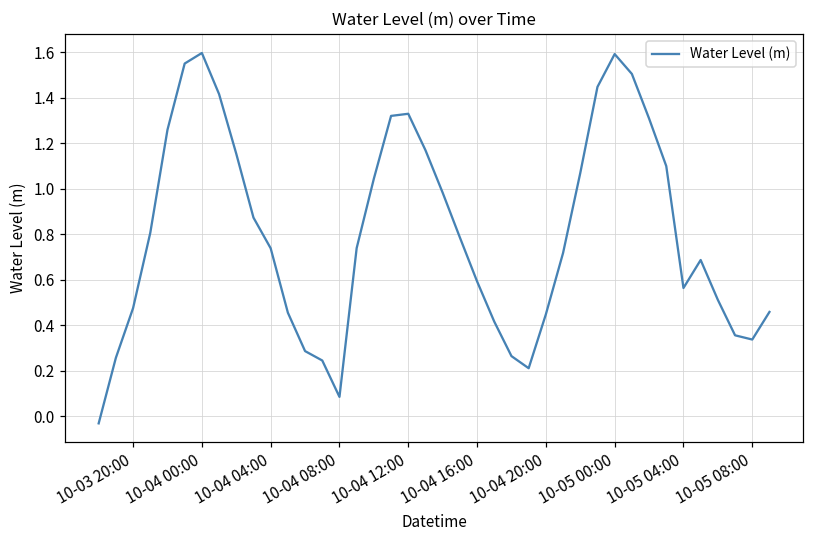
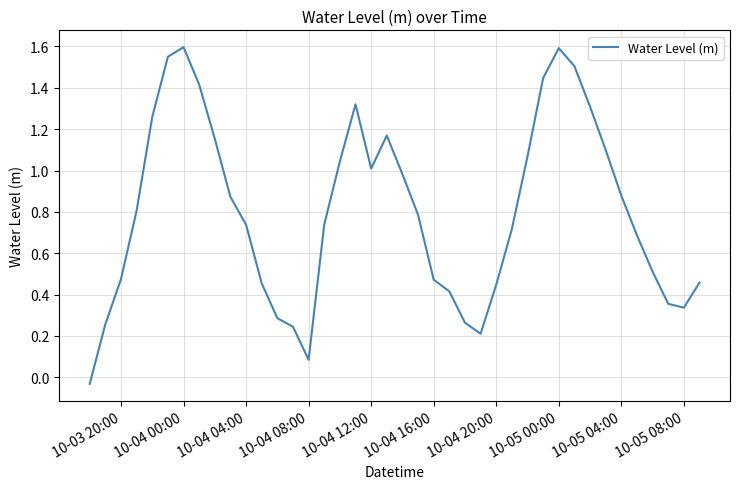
  {
    "10-03 20:00": 0.47,
    "10-04 00:00": 1.60,
    "10-04 04:00": 0.74,
    "10-04 08:00": 0.08,
-   "10-04 12:00": 1.33,
-   "10-04 16:00": 0.59,
+   "10-04 12:00": 1.01,
+   "10-04 16:00": 0.47,
    "10-04 20:00": 0.45,
    "10-05 00:00": 1.59,
-   "10-05 04:00": 0.56,
+   "10-05 04:00": 0.88,
    "10-05 08:00": 0.34
  }
